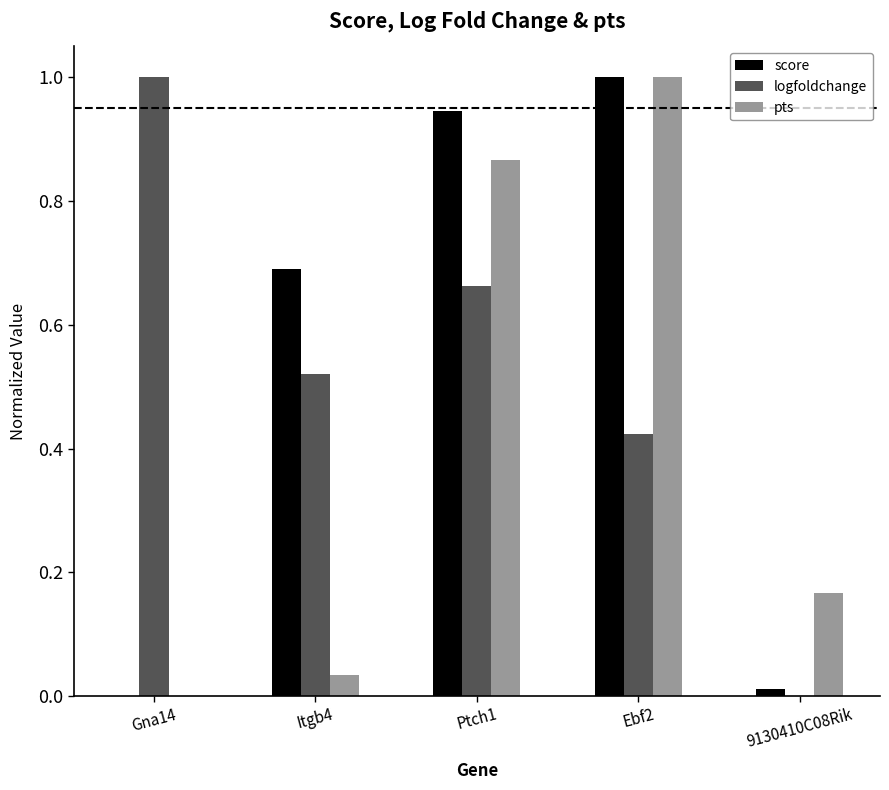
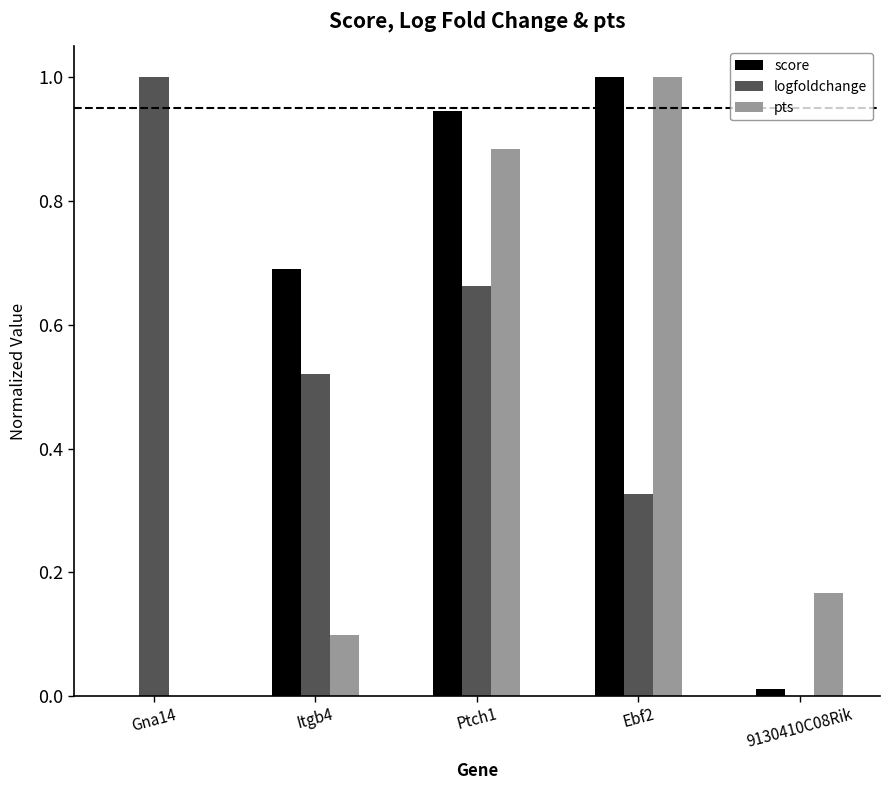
  {
    "score": {
      "Gna14": 0.00,
      "Itgb4": 0.69,
      "Ptch1": 0.94,
      "Ebf2": 1.00,
      "9130410C08Rik": 0.01
    },
    "logfoldchange": {
      "Gna14": 1.00,
      "Itgb4": 0.52,
      "Ptch1": 0.66,
-     "Ebf2": 0.42,
+     "Ebf2": 0.33,
      "9130410C08Rik": 0.00
    },
    "pts": {
      "Gna14": 0.00,
-     "Itgb4": 0.03,
-     "Ptch1": 0.87,
+     "Itgb4": 0.10,
+     "Ptch1": 0.88,
      "Ebf2": 1.00,
      "9130410C08Rik": 0.17
    }
  }
